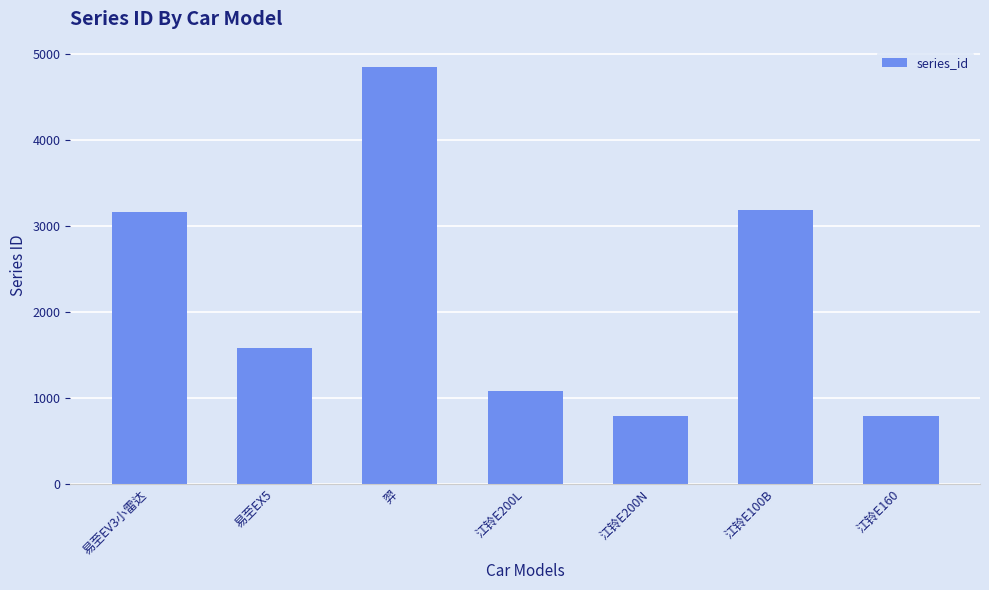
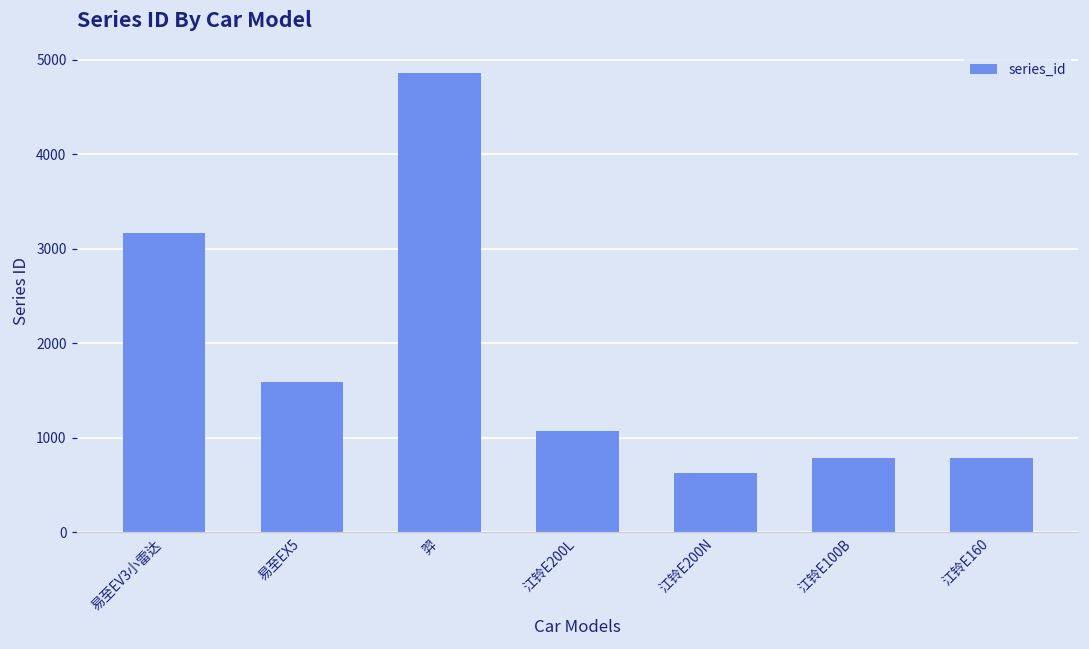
  {
    "易至EV3小雷达": 3200,
    "易至EX5": 1600,
    "羿": 4900,
    "江铃E200L": 1100,
-   "江铃E200N": 800,
-   "江铃E100B": 3200,
+   "江铃E200N": 600,
+   "江铃E100B": 800,
    "江铃E160": 800
  }
